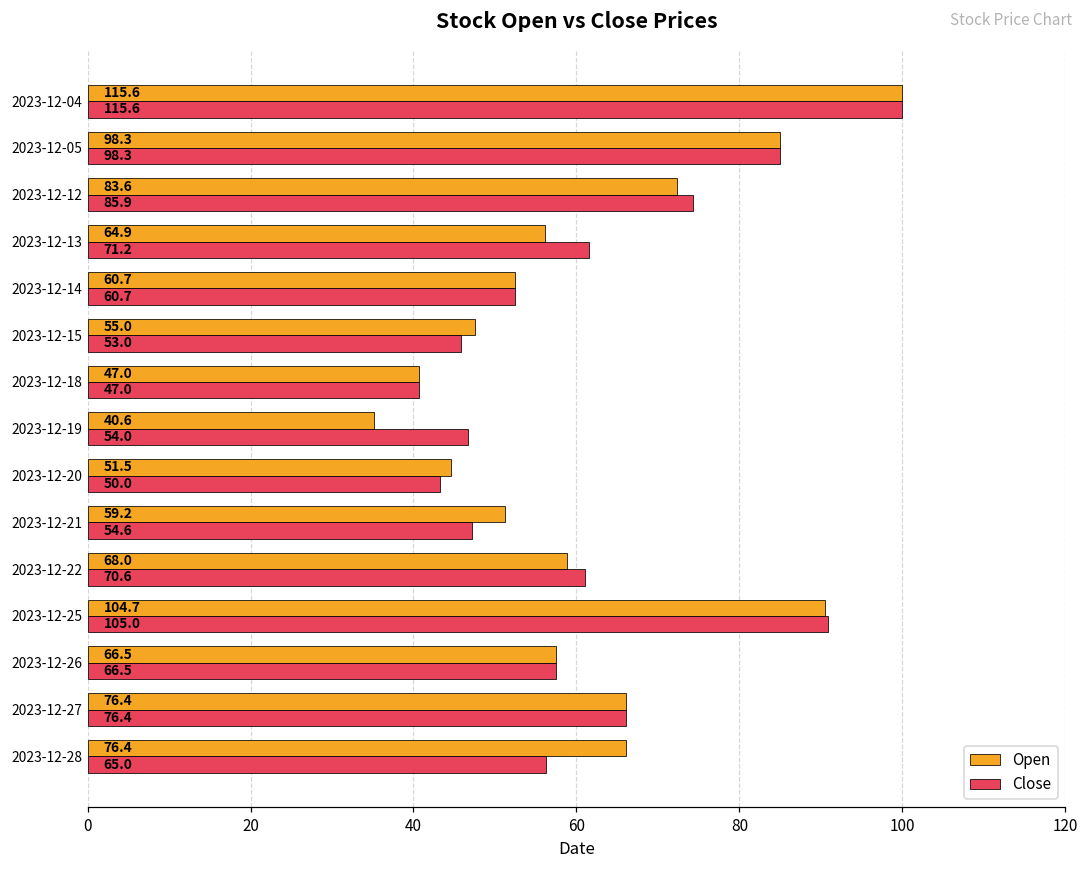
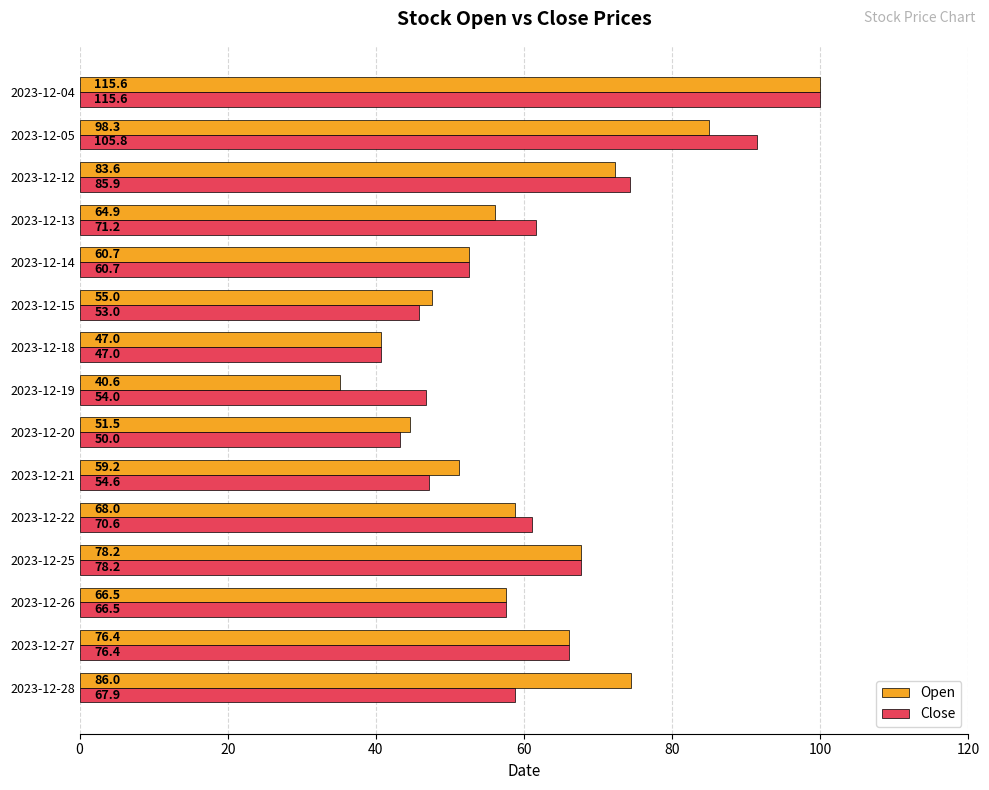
  {
    "Open": {
-     "2023-12-25": 104.7,
-     "2023-12-28": 76.4
+     "2023-12-25": 78.2,
+     "2023-12-28": 86.0
    },
    "Close": {
-     "2023-12-05": 98.3,
-     "2023-12-25": 105.0,
-     "2023-12-28": 65.0
+     "2023-12-05": 105.8,
+     "2023-12-25": 78.2,
+     "2023-12-28": 67.9
    }
  }
